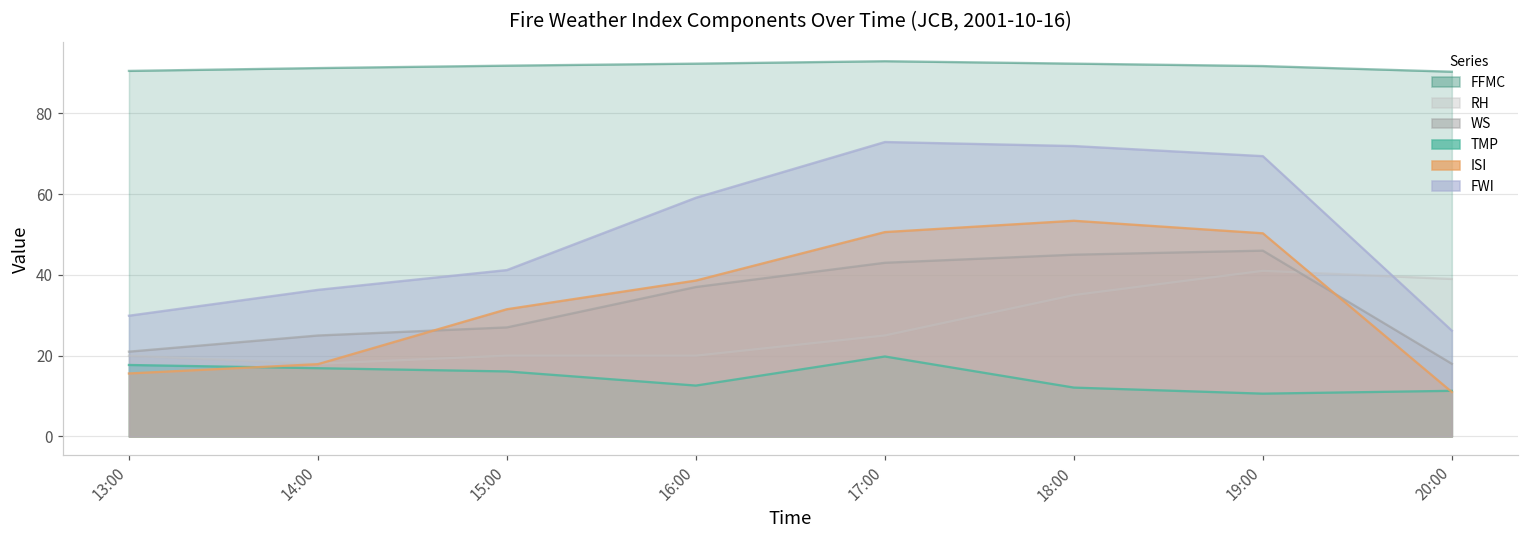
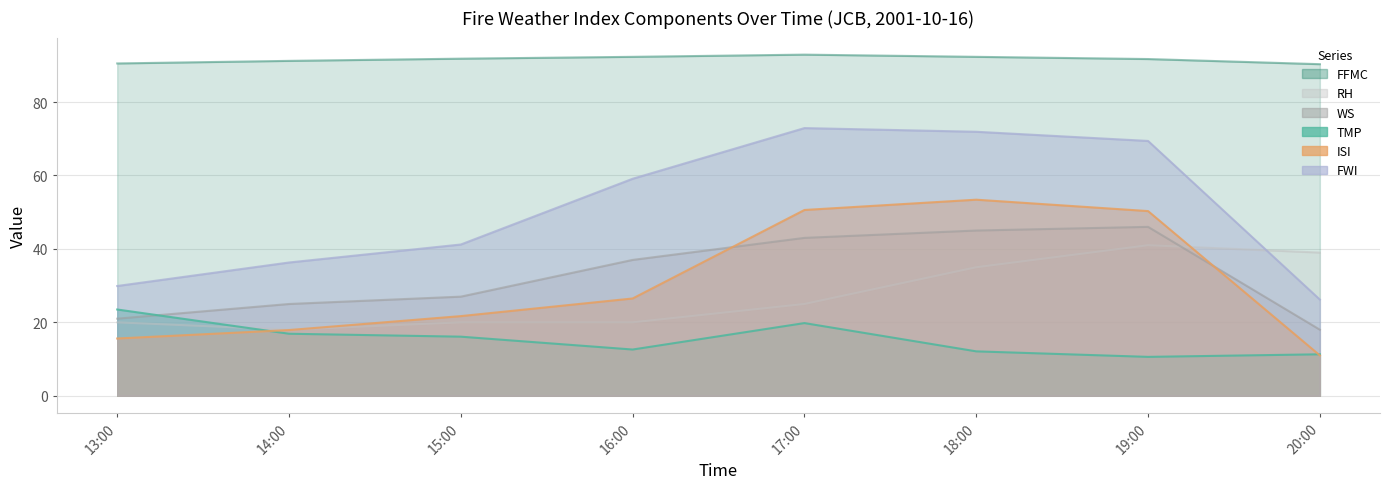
  {
    "TMP": {
-     "13:00": 18,
+     "13:00": 24,
      "14:00": 17,
      "15:00": 16,
      "16:00": 13,
      "17:00": 20,
      "18:00": 12,
      "19:00": 11
    },
    "ISI": {
      "13:00": 16,
-     "15:00": 32,
-     "16:00": 39,
+     "15:00": 22,
+     "16:00": 27,
      "17:00": 51,
      "18:00": 53,
      "19:00": 50
    }
  }
